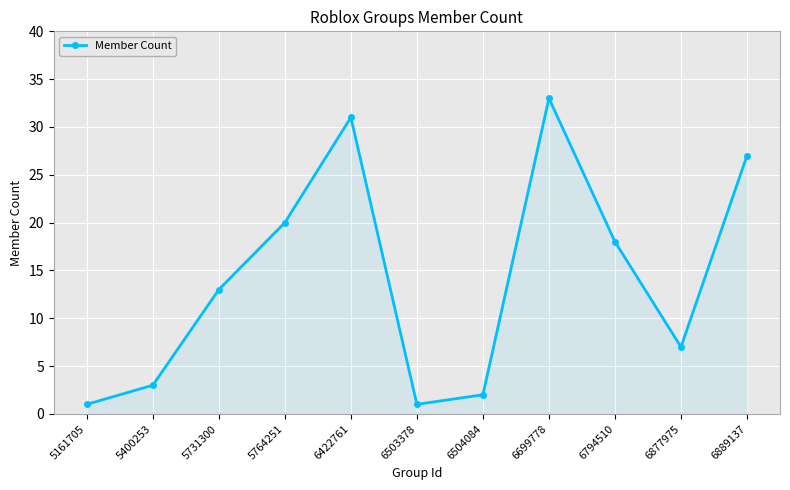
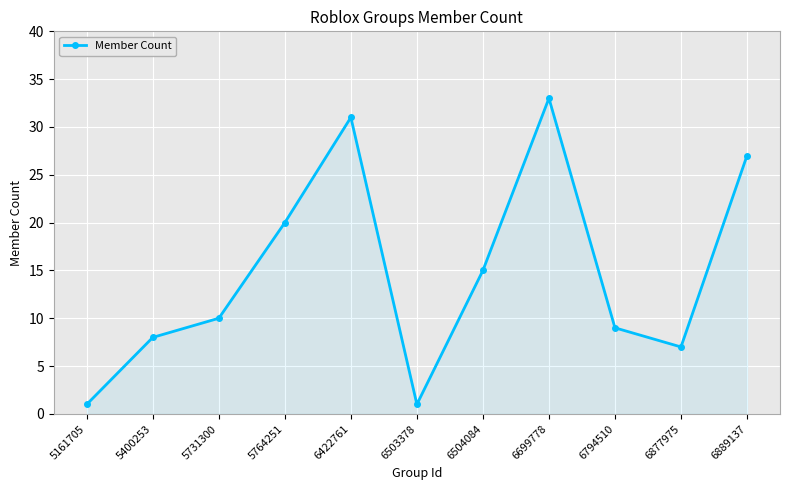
  {
    "5161705": 1,
-   "5400253": 3,
-   "5731300": 13,
+   "5400253": 8,
+   "5731300": 10,
    "5764251": 20,
    "6422761": 31,
    "6503378": 1,
-   "6504084": 2,
+   "6504084": 15,
    "6699778": 33,
-   "6794510": 18,
+   "6794510": 9,
    "6877975": 7,
    "6889137": 27
  }
